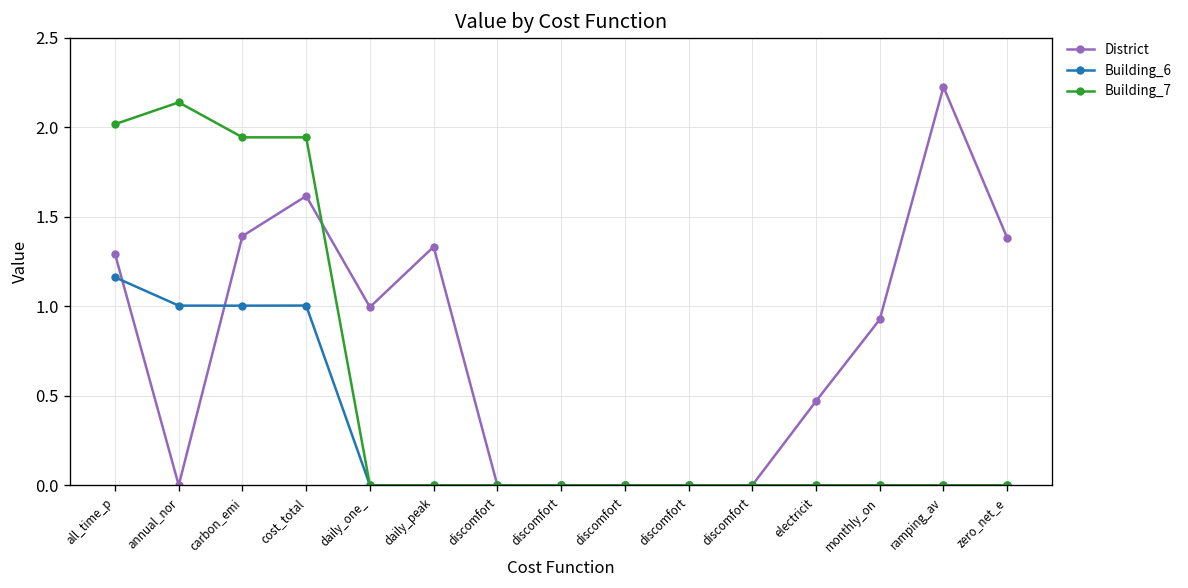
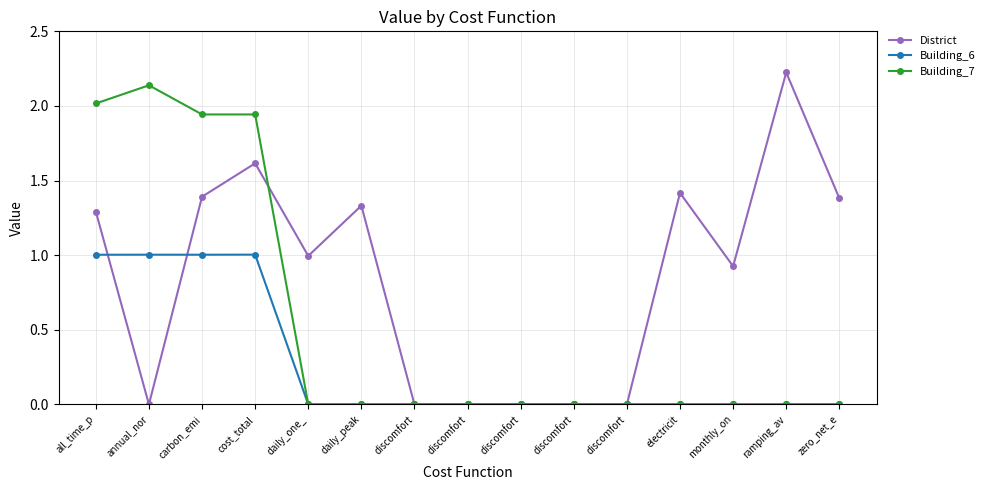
  {
    "District": {
      "all_time_p": 1.29,
      "annual_nor": 0.00,
      "carbon_emi": 1.39,
      "cost_total": 1.62,
      "daily_one_": 1.00,
      "daily_peak": 1.33,
-     "electricit": 0.47,
+     "electricit": 1.42,
      "monthly_on": 0.93,
      "ramping_av": 2.22,
      "zero_net_e": 1.38
    },
    "Building_6": {
-     "all_time_p": 1.16,
+     "all_time_p": 1.00,
      "annual_nor": 1.00,
      "carbon_emi": 1.00,
      "cost_total": 1.00
    },
    "Building_7": {
      "all_time_p": 2.02,
      "annual_nor": 2.14,
      "carbon_emi": 1.94,
      "cost_total": 1.94
    }
  }
